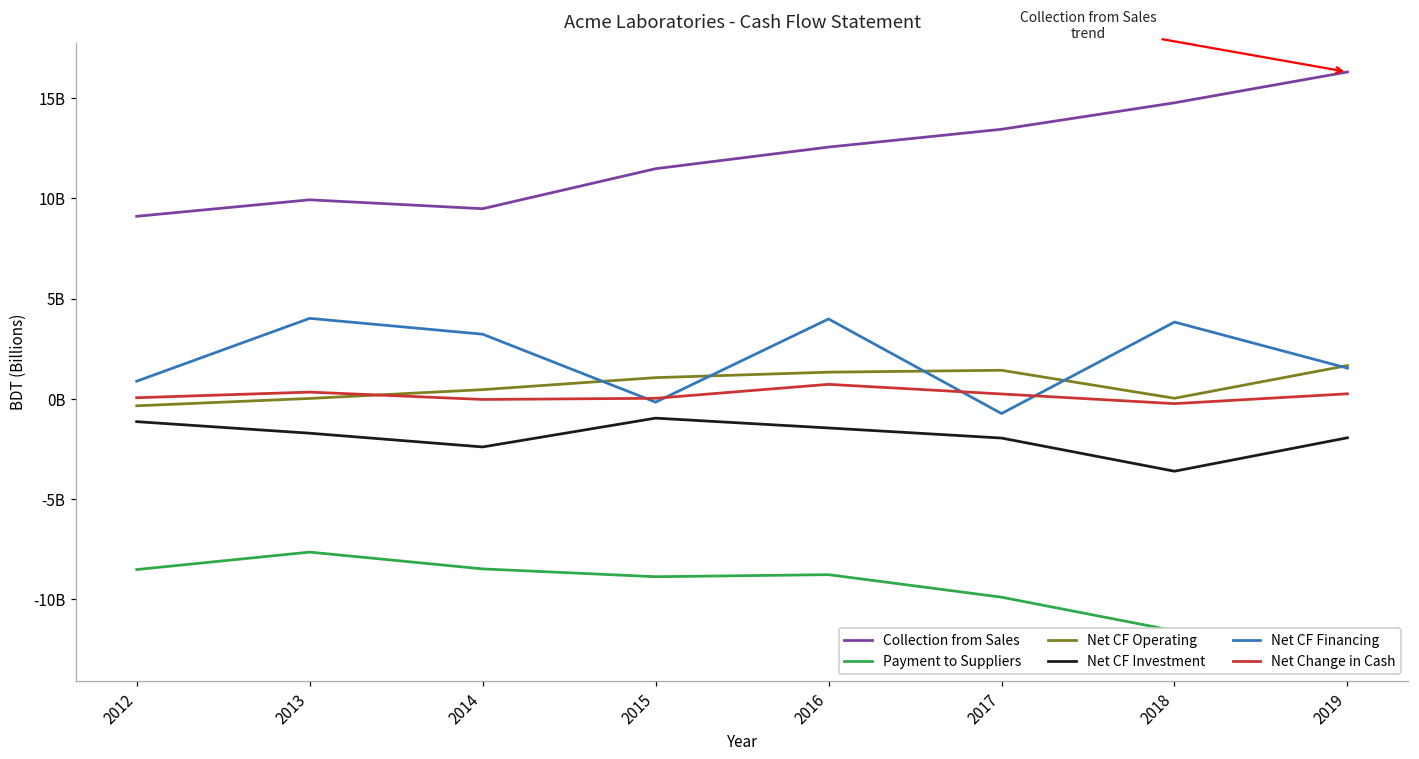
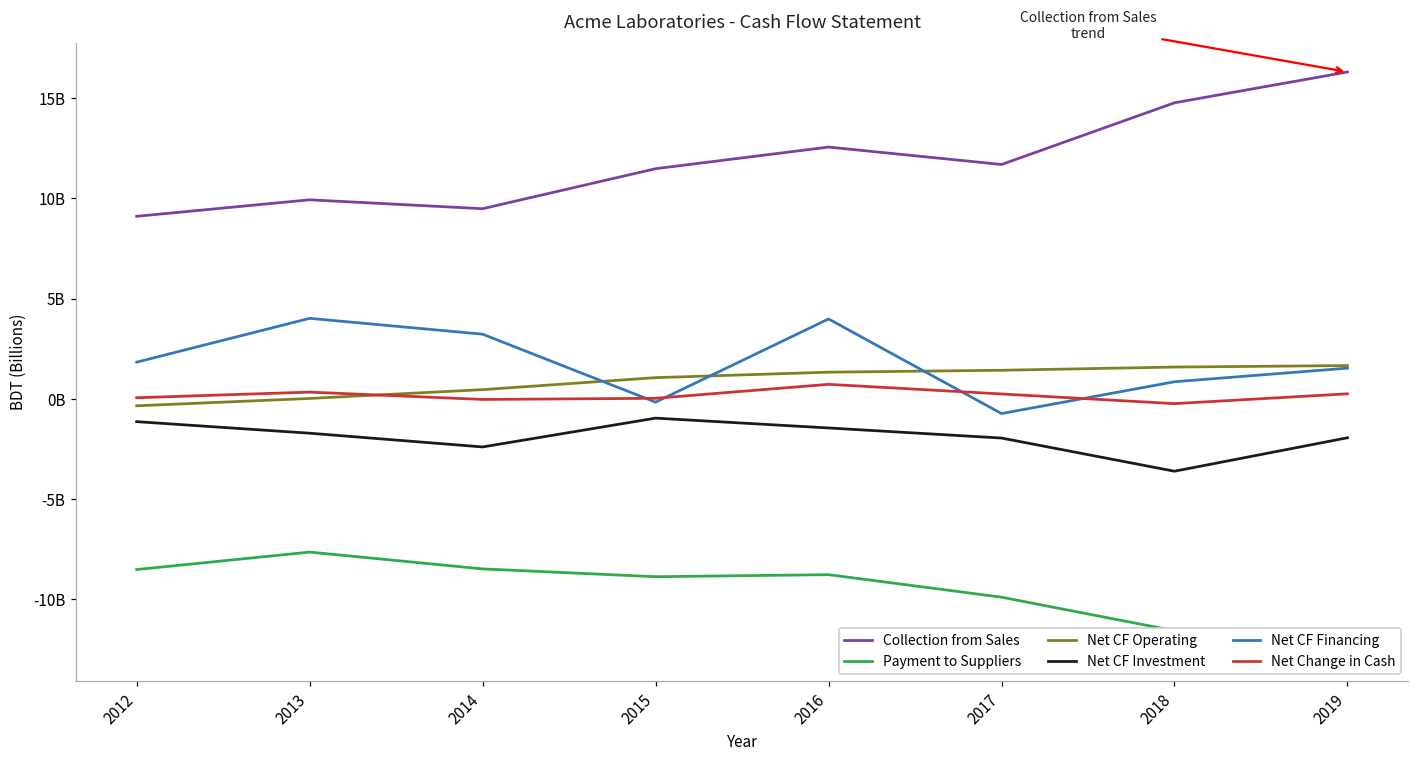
  {
    "Collection from Sales": {
      "2012": 9100000000,
      "2013": 9900000000,
      "2014": 9500000000,
      "2015": 11500000000,
      "2016": 12600000000,
-     "2017": 13500000000,
+     "2017": 11700000000,
      "2018": 14800000000,
      "2019": 16300000000
    },
    "Payment to Suppliers": {
      "2012": -8500000000,
      "2013": -7700000000,
      "2014": -8500000000,
      "2015": -8900000000,
      "2016": -8800000000,
      "2017": -9900000000
    },
    "Net CF Operating": {
      "2012": -400000000,
      "2013": 0,
      "2014": 500000000,
      "2015": 1100000000,
      "2016": 1300000000,
      "2017": 1400000000,
-     "2018": 0
+     "2018": 1600000000
    },
    "Net CF Investment": {
      "2012": -1100000000,
      "2013": -1700000000,
      "2014": -2400000000,
      "2015": -1000000000,
      "2016": -1500000000,
      "2017": -2000000000,
      "2018": -3600000000,
      "2019": -2000000000
    },
    "Net CF Financing": {
-     "2012": 900000000,
+     "2012": 1800000000,
      "2013": 4000000000,
      "2014": 3200000000,
      "2015": -200000000,
      "2016": 4000000000,
      "2017": -700000000,
-     "2018": 3800000000
+     "2018": 800000000
    },
    "Net Change in Cash": {
      "2012": 0,
      "2013": 300000000,
      "2014": 0,
      "2015": 0,
      "2016": 700000000,
      "2017": 200000000,
      "2018": -200000000,
      "2019": 200000000
    }
  }
